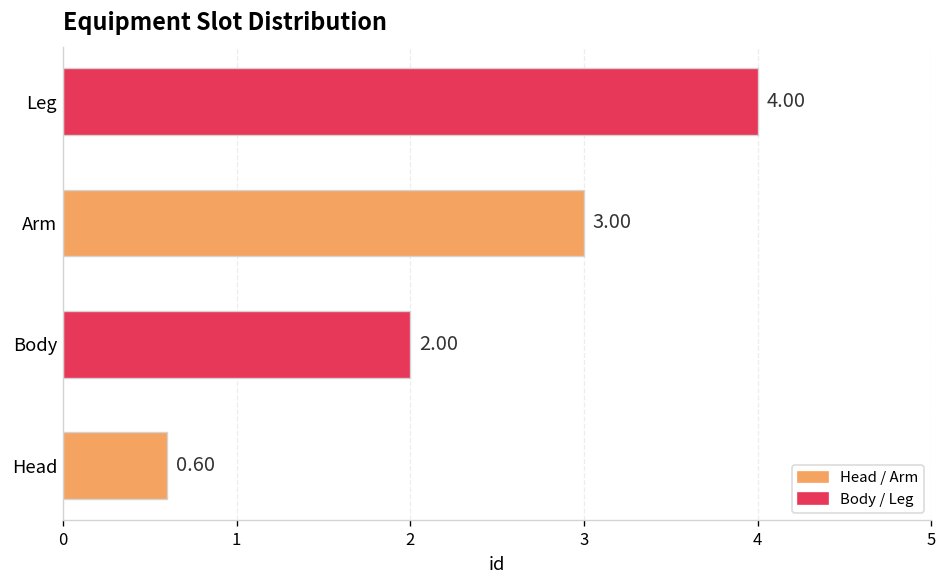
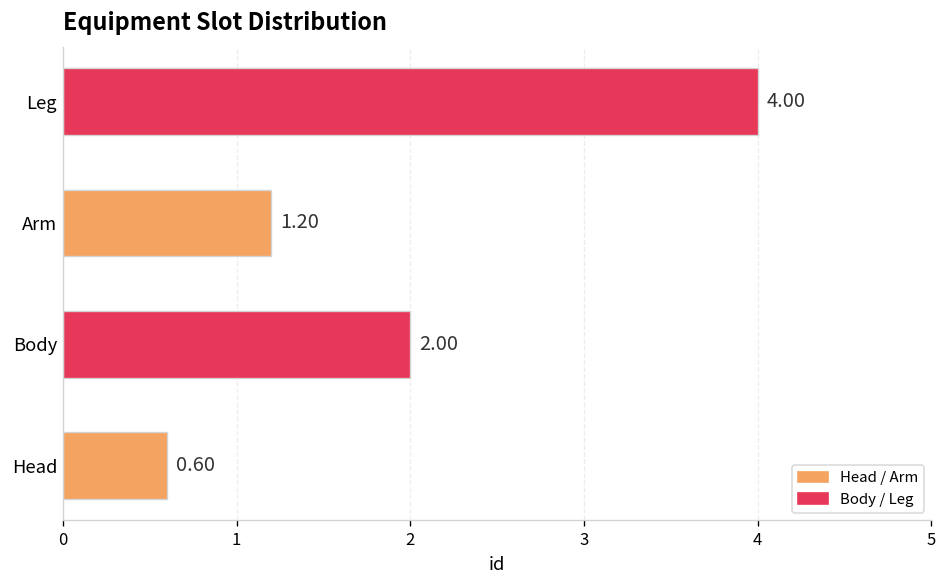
  {
    "Leg": 4.00,
-   "Arm": 3.00,
+   "Arm": 1.20,
    "Body": 2.00,
    "Head": 0.60
  }
